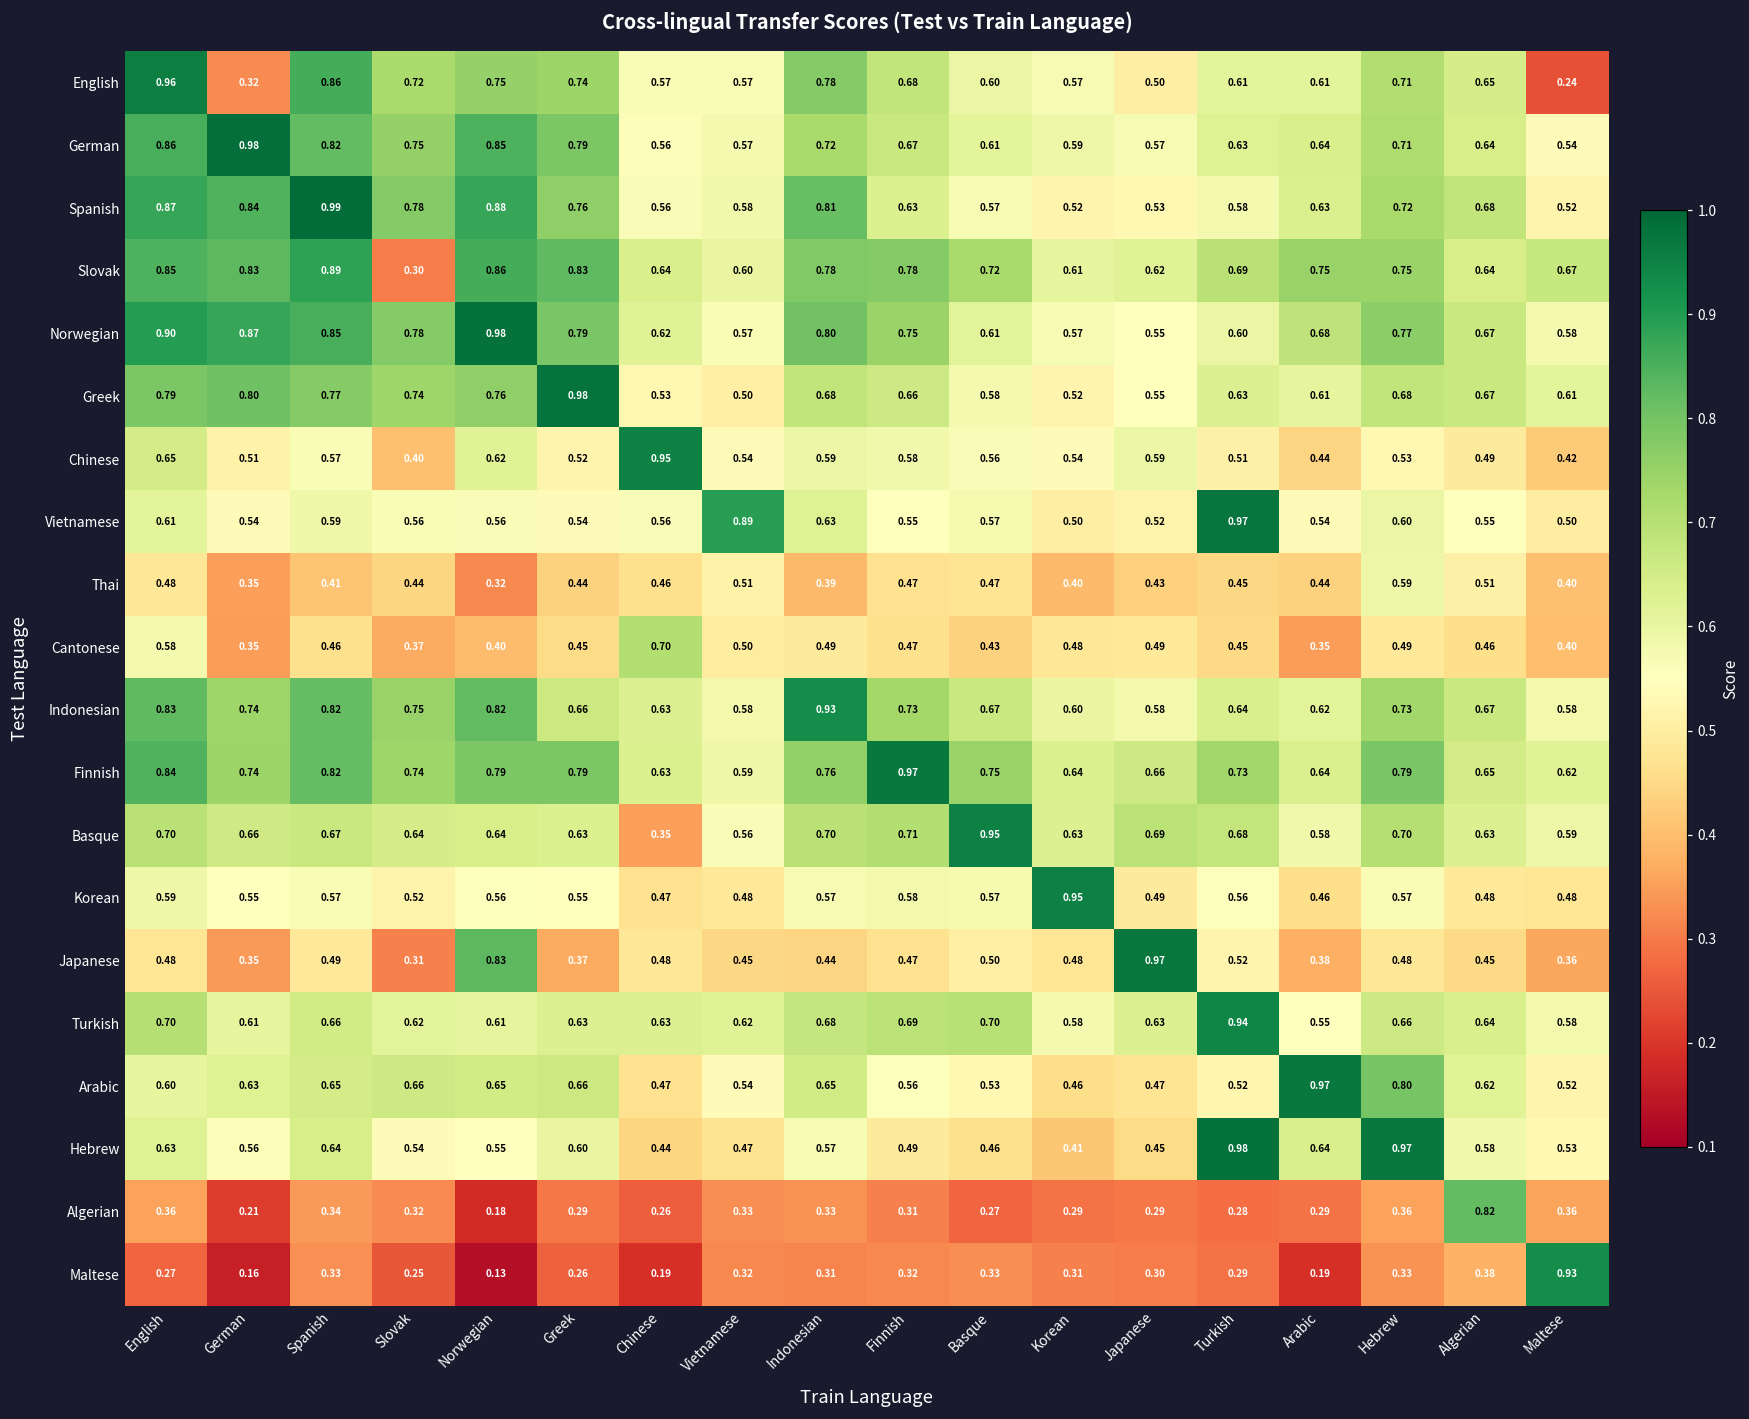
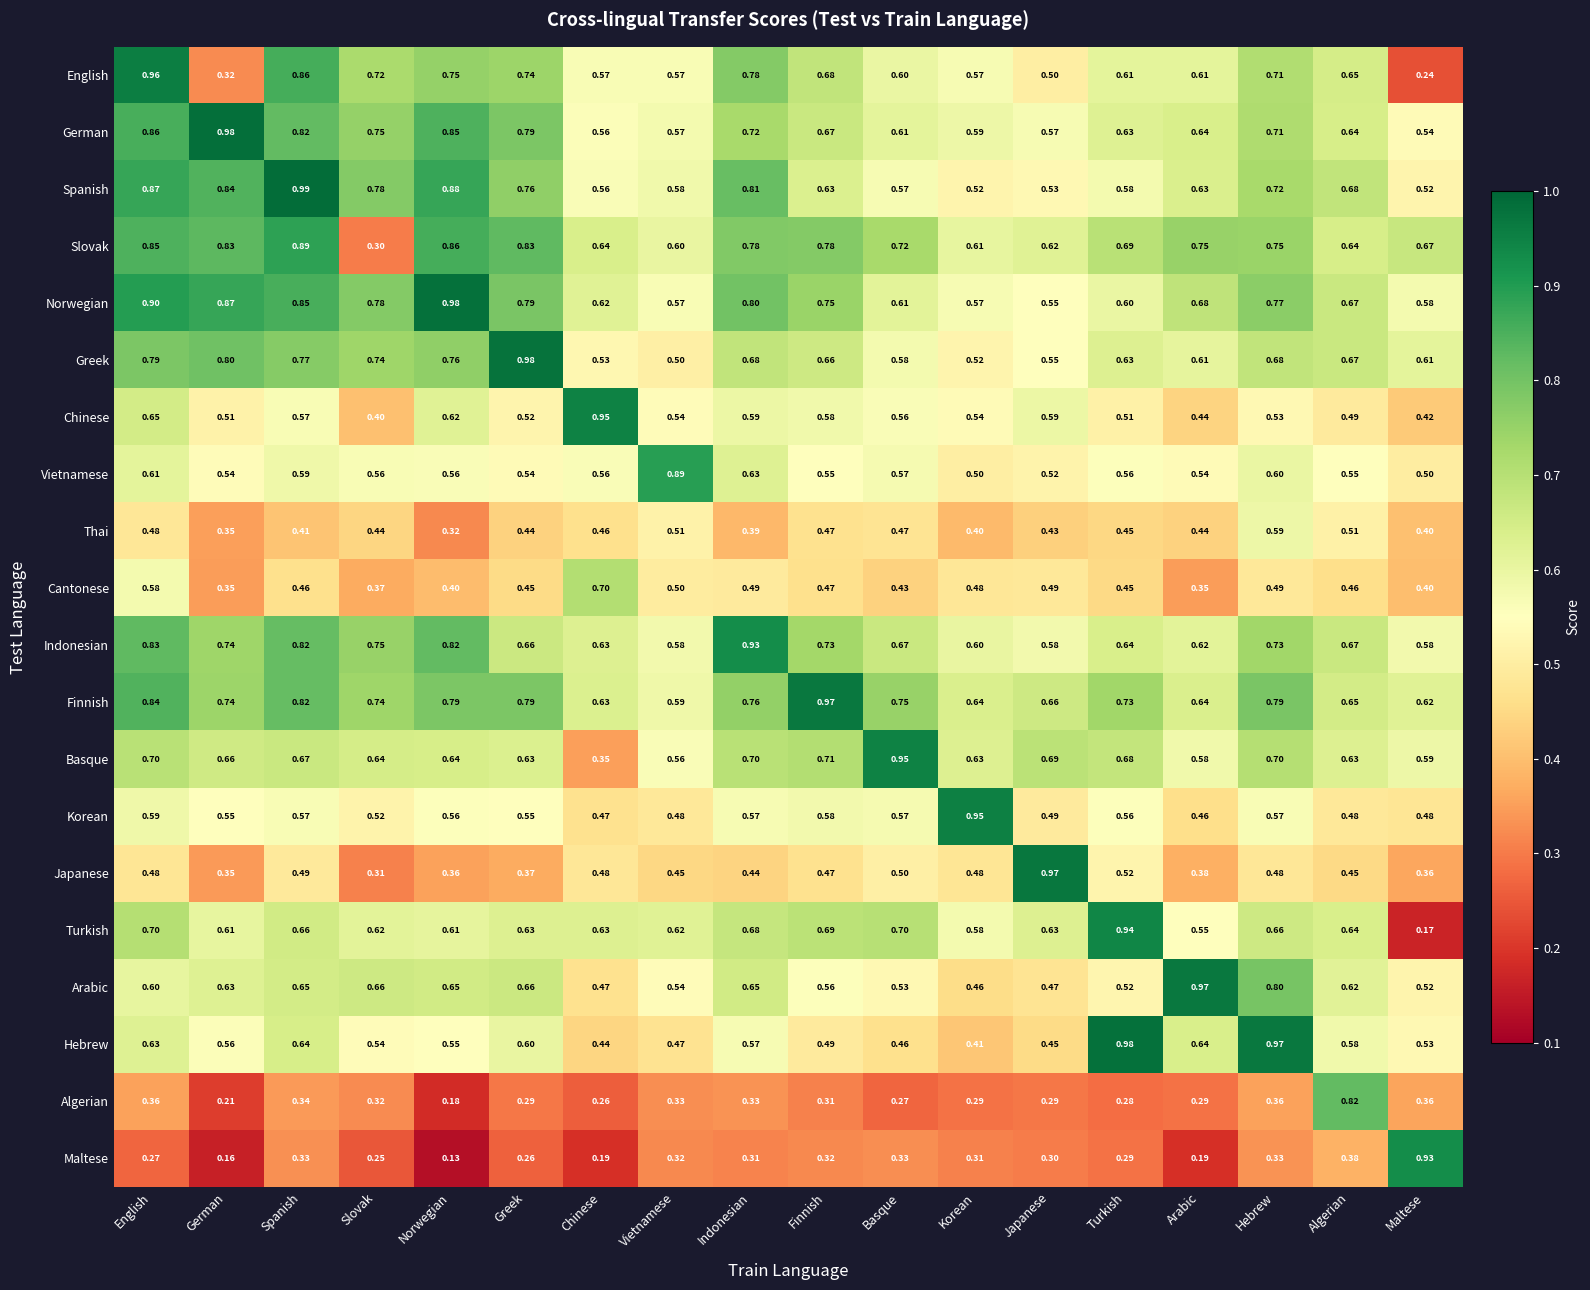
  {
    "Vietnamese": {
      "English": 0.61,
      "German": 0.54,
      "Spanish": 0.59,
      "Slovak": 0.56,
      "Norwegian": 0.56,
      "Greek": 0.54,
      "Chinese": 0.56,
      "Vietnamese": 0.89,
      "Indonesian": 0.63,
      "Finnish": 0.55,
      "Basque": 0.57,
      "Korean": 0.50,
      "Japanese": 0.52,
-     "Turkish": 0.97,
+     "Turkish": 0.56,
      "Arabic": 0.54,
      "Hebrew": 0.60,
      "Algerian": 0.55,
      "Maltese": 0.50
    },
    "Japanese": {
      "English": 0.48,
      "German": 0.35,
      "Spanish": 0.49,
      "Slovak": 0.31,
-     "Norwegian": 0.83,
+     "Norwegian": 0.36,
      "Greek": 0.37,
      "Chinese": 0.48,
      "Vietnamese": 0.45,
      "Indonesian": 0.44,
      "Finnish": 0.47,
      "Basque": 0.50,
      "Korean": 0.48,
      "Japanese": 0.97,
      "Turkish": 0.52,
      "Arabic": 0.38,
      "Hebrew": 0.48,
      "Algerian": 0.45,
      "Maltese": 0.36
    },
    "Turkish": {
      "English": 0.70,
      "German": 0.61,
      "Spanish": 0.66,
      "Slovak": 0.62,
      "Norwegian": 0.61,
      "Greek": 0.63,
      "Chinese": 0.63,
      "Vietnamese": 0.62,
      "Indonesian": 0.68,
      "Finnish": 0.69,
      "Basque": 0.70,
      "Korean": 0.58,
      "Japanese": 0.63,
      "Turkish": 0.94,
      "Arabic": 0.55,
      "Hebrew": 0.66,
      "Algerian": 0.64,
-     "Maltese": 0.58
+     "Maltese": 0.17
    }
  }
